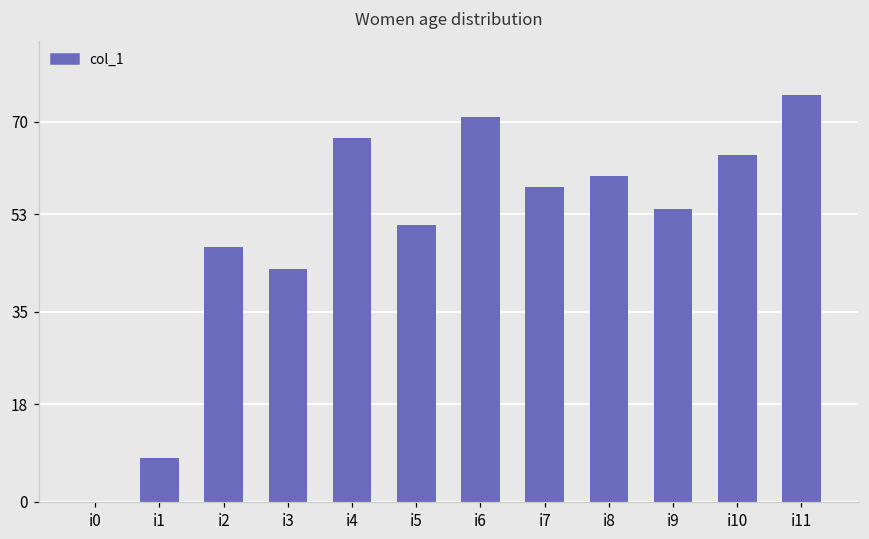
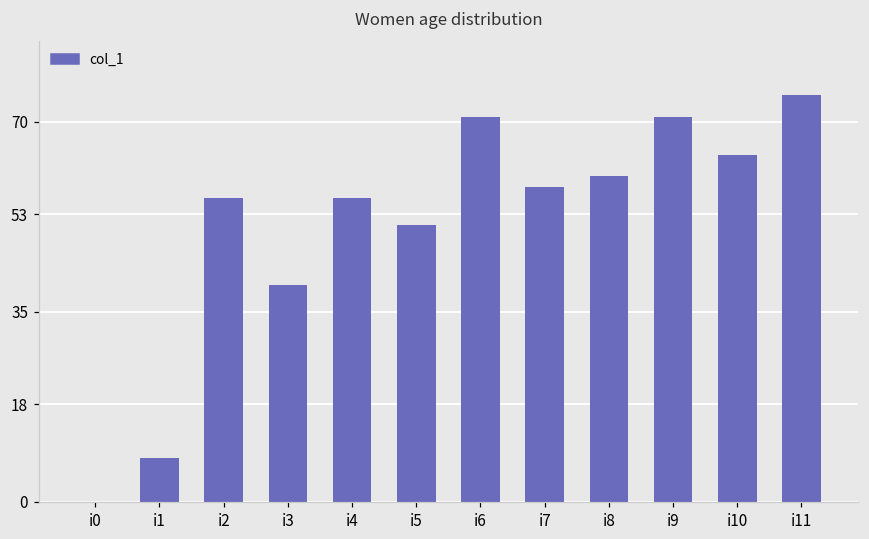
  {
    "i0": 0,
    "i1": 8,
-   "i2": 47,
-   "i3": 43,
-   "i4": 67,
+   "i2": 56,
+   "i3": 40,
+   "i4": 56,
    "i5": 51,
    "i6": 71,
    "i7": 58,
    "i8": 60,
-   "i9": 54,
+   "i9": 71,
    "i10": 64,
    "i11": 75
  }
